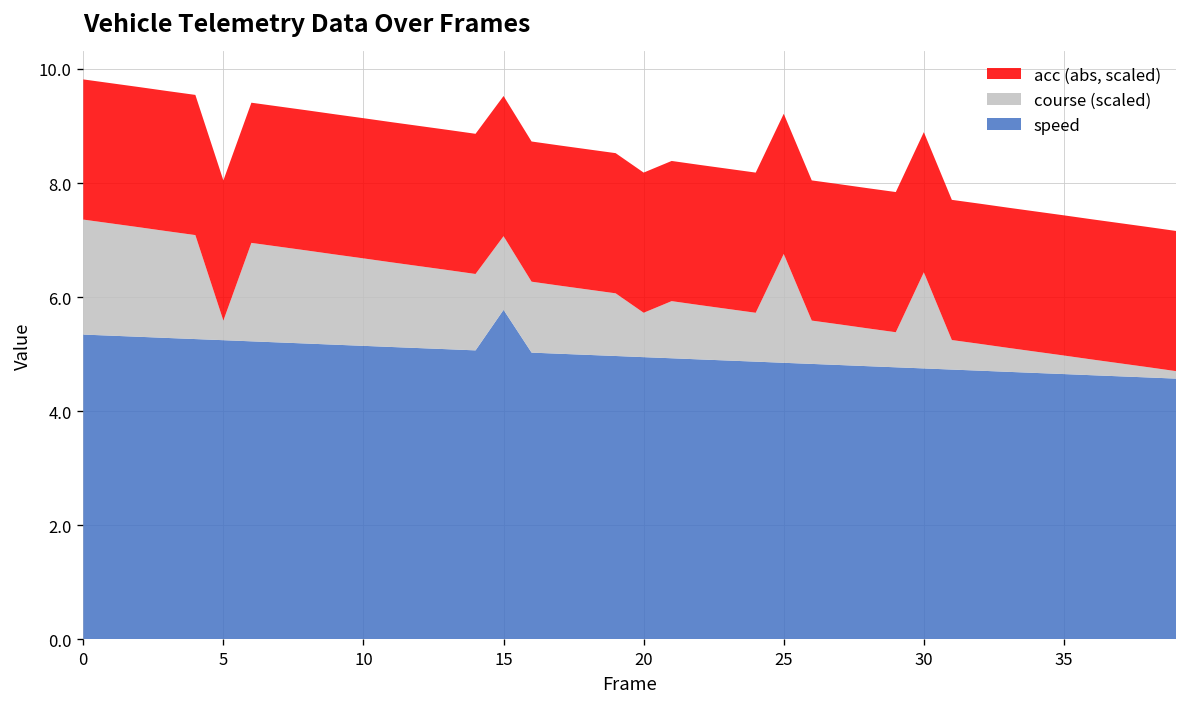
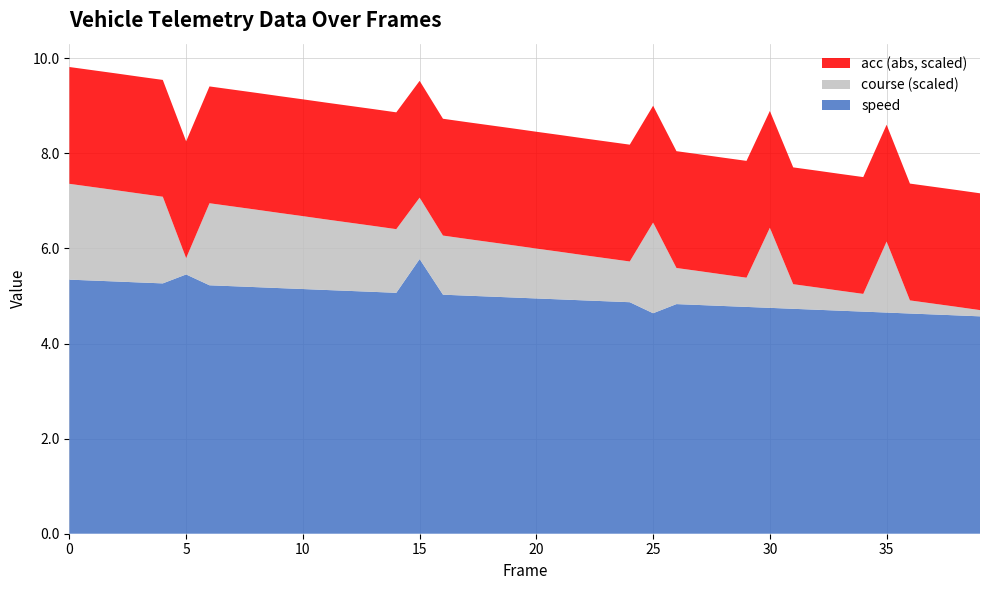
  {
    "speed": {
      "0": 5.3,
-     "5": 5.2,
+     "5": 5.5,
      "10": 5.1,
      "15": 5.8,
      "20": 4.9,
-     "25": 4.8,
+     "25": 4.6,
      "30": 4.8,
      "35": 4.7
    },
    "course (scaled)": {
      "0": 2.0,
      "5": 0.3,
      "10": 1.5,
      "15": 1.3,
-     "20": 0.8,
+     "20": 1.0,
      "25": 1.9,
      "30": 1.7,
-     "35": 0.3
+     "35": 1.5
    },
    "acc (abs, scaled)": {
      "0": 2.5,
      "5": 2.5,
      "10": 2.5,
      "15": 2.5,
      "20": 2.5,
      "25": 2.5,
      "30": 2.5,
      "35": 2.5
    }
  }
